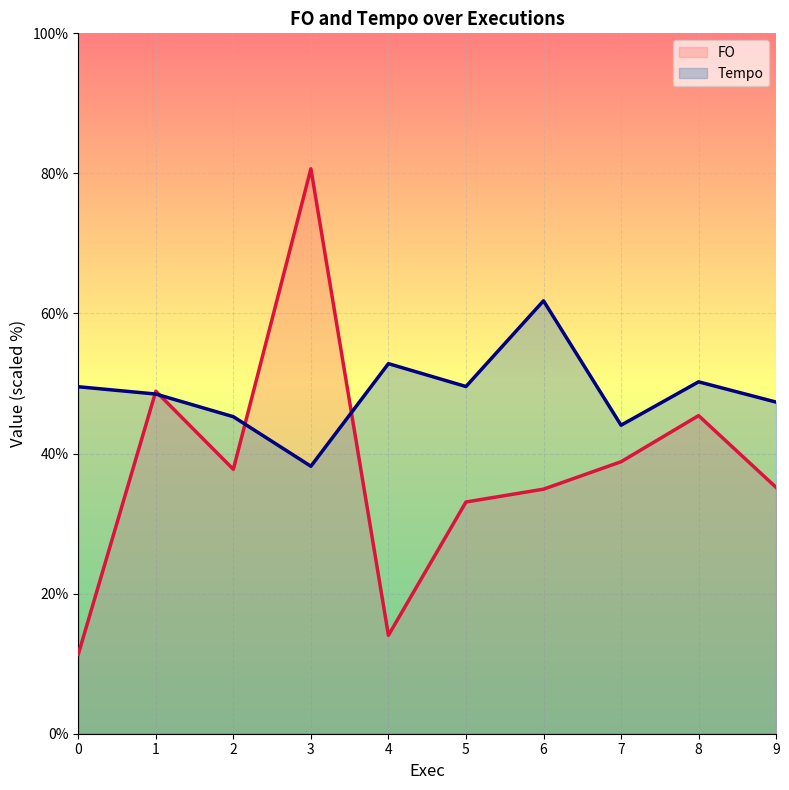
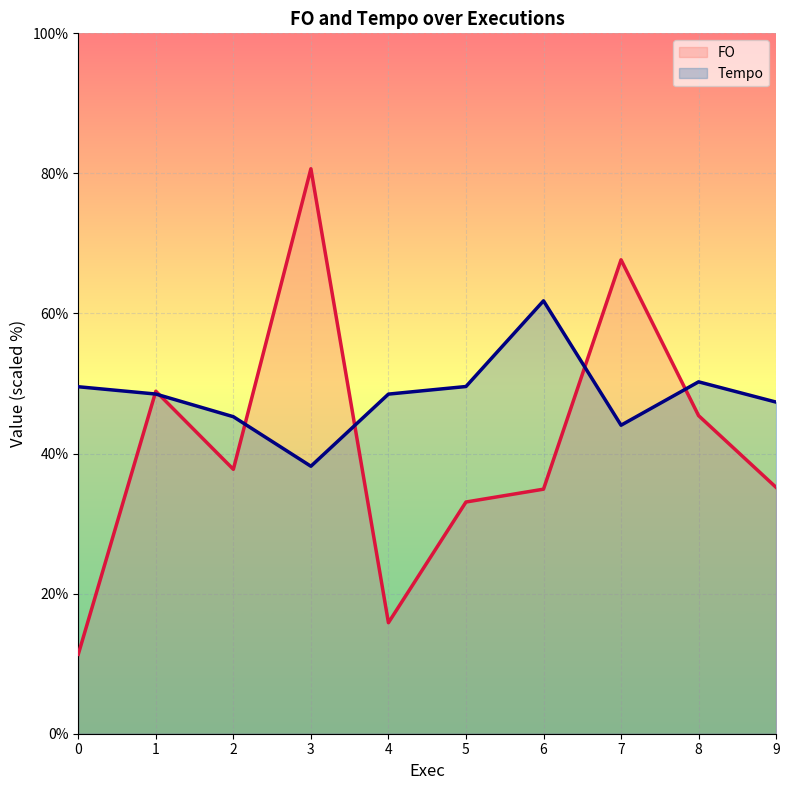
  {
    "FO": {
      "0": "11%",
      "1": "49%",
      "2": "38%",
      "3": "81%",
-     "4": "14%",
+     "4": "16%",
      "5": "33%",
      "6": "35%",
-     "7": "39%",
+     "7": "68%",
      "8": "45%",
      "9": "35%"
    },
    "Tempo": {
      "0": "50%",
      "1": "48%",
      "2": "45%",
      "3": "38%",
-     "4": "53%",
+     "4": "48%",
      "5": "50%",
      "6": "62%",
      "7": "44%",
      "8": "50%",
      "9": "47%"
    }
  }
